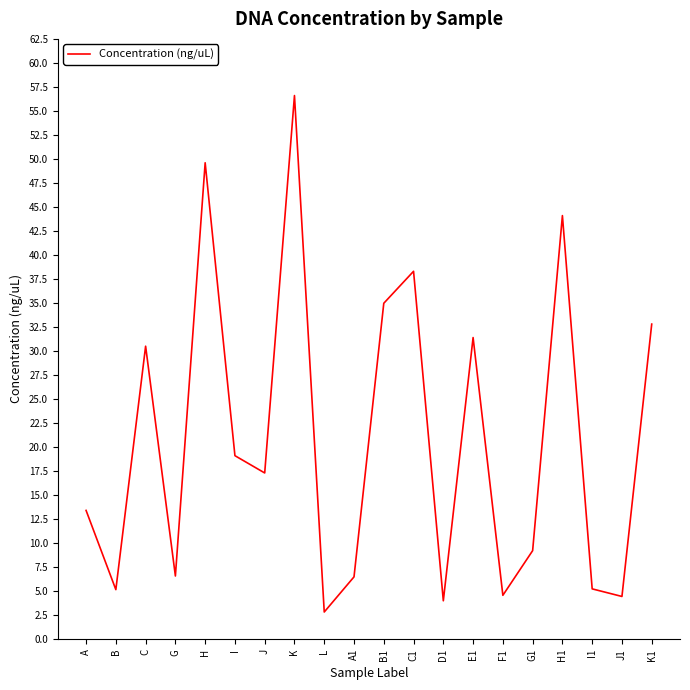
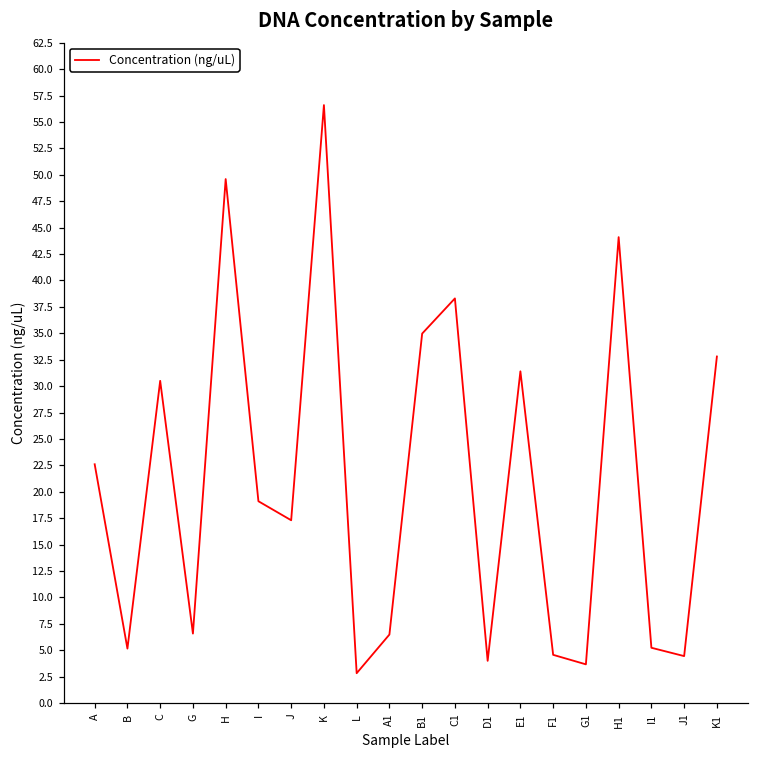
  {
-   "A": 13,
+   "A": 23,
    "B": 5,
    "C": 31,
    "G": 7,
    "H": 50,
    "J": 17,
    "K": 57,
    "L": 3,
    "A1": 6,
    "B1": 35,
    "C1": 38,
    "D1": 4,
    "E1": 31,
    "F1": 5,
-   "G1": 9,
+   "G1": 4,
    "H1": 44,
    "I1": 5,
    "J1": 4,
    "K1": 33
  }
